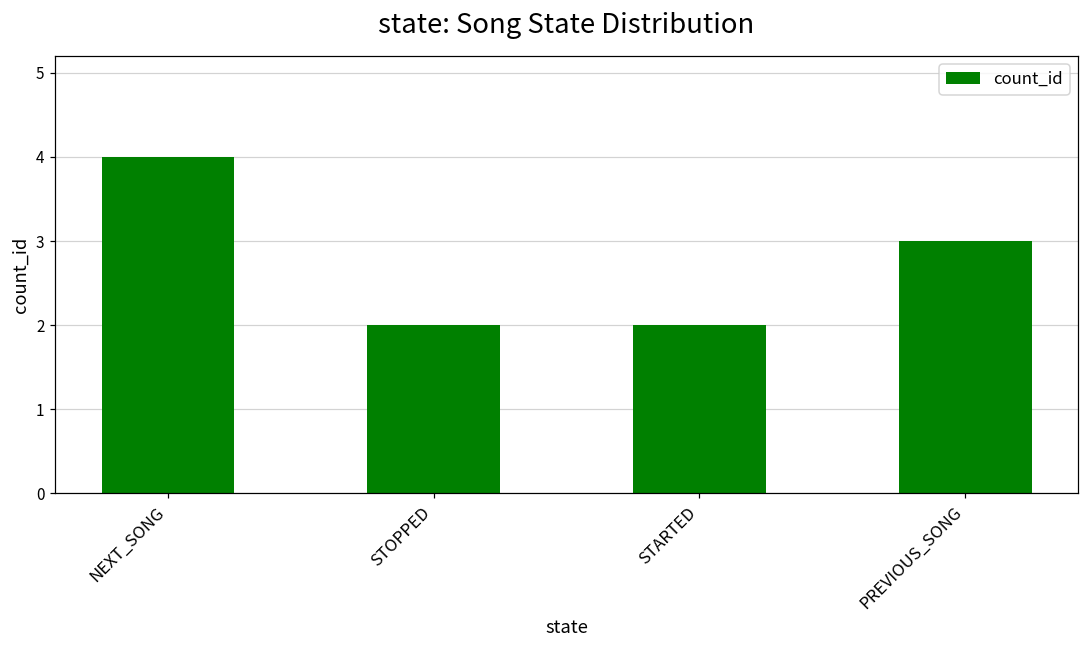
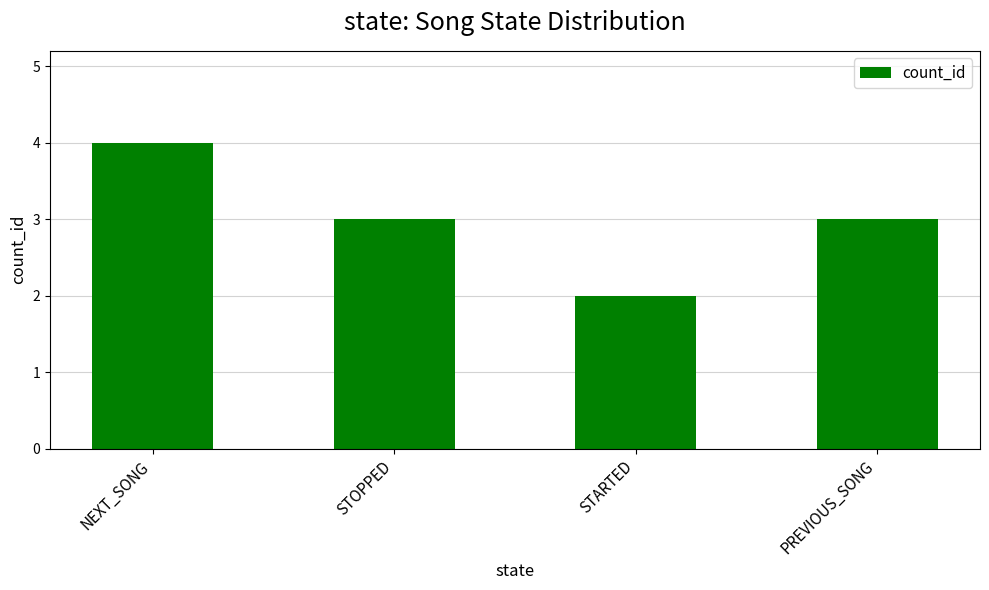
  {
    "NEXT_SONG": 4,
-   "STOPPED": 2,
+   "STOPPED": 3,
    "STARTED": 2,
    "PREVIOUS_SONG": 3
  }
